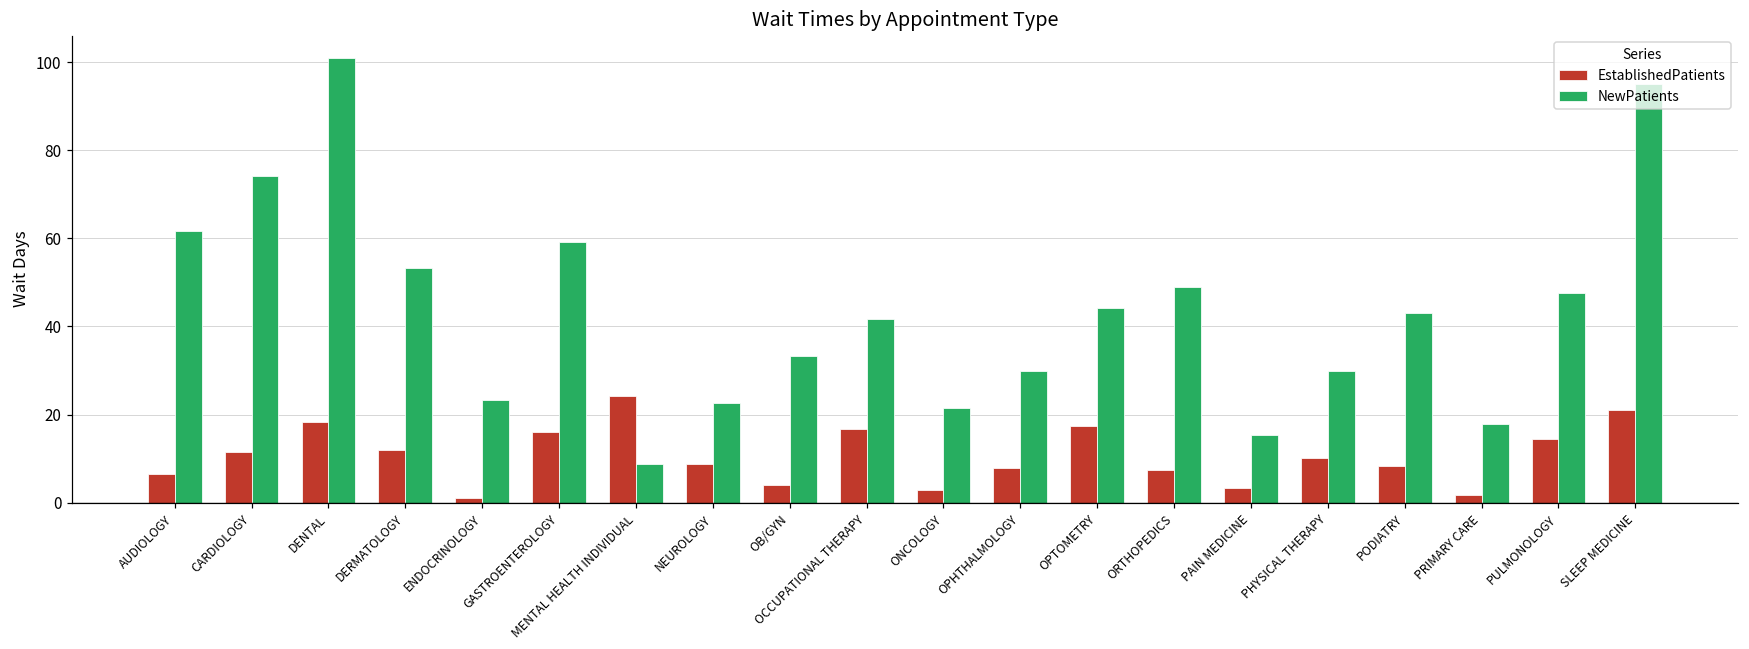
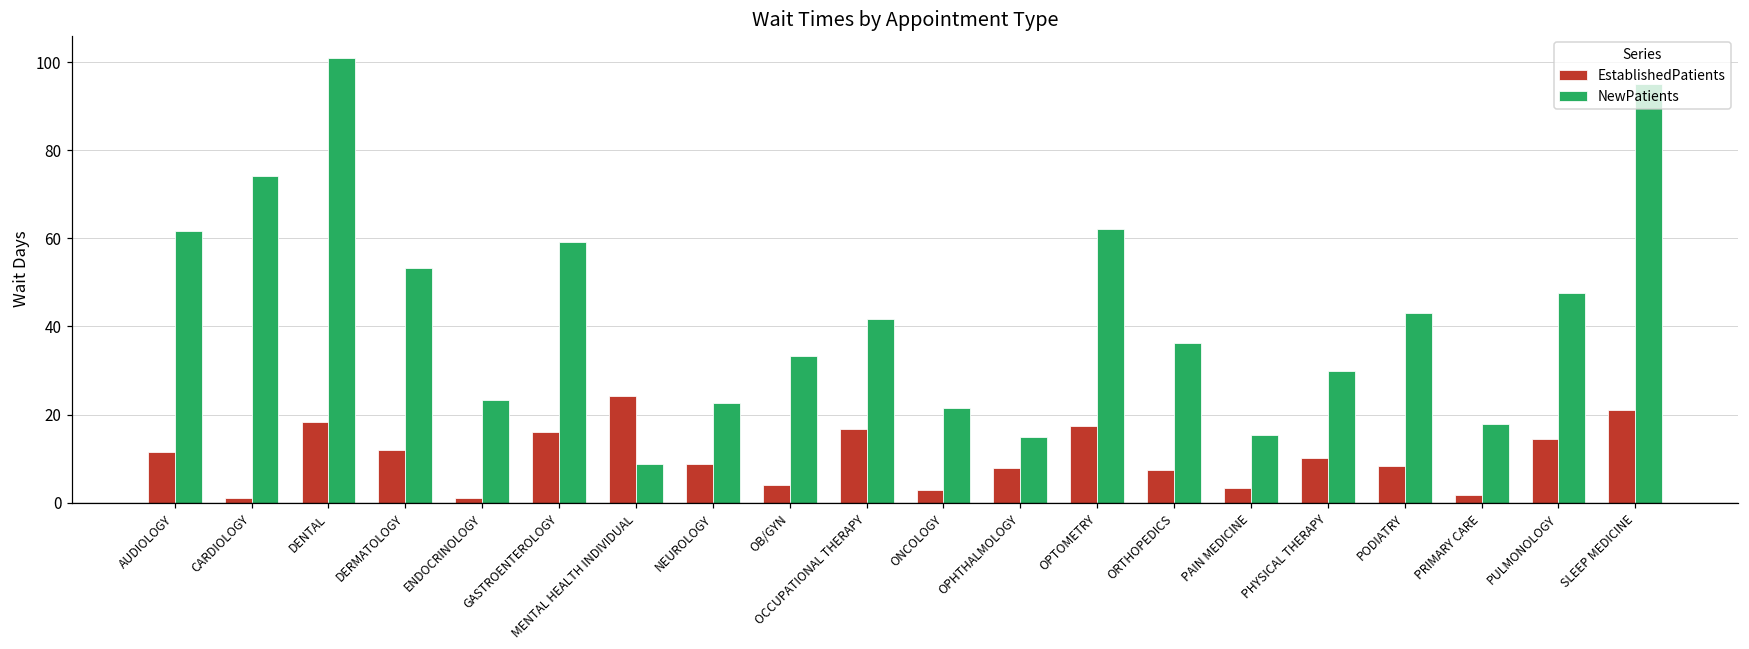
  {
    "EstablishedPatients": {
-     "AUDIOLOGY": 6,
-     "CARDIOLOGY": 12,
+     "AUDIOLOGY": 12,
+     "CARDIOLOGY": 1,
      "DENTAL": 18,
      "DERMATOLOGY": 12,
      "ENDOCRINOLOGY": 1,
      "GASTROENTEROLOGY": 16,
      "MENTAL HEALTH INDIVIDUAL": 24,
      "NEUROLOGY": 9,
      "OB/GYN": 4,
      "OCCUPATIONAL THERAPY": 17,
      "ONCOLOGY": 3,
      "OPHTHALMOLOGY": 8,
      "OPTOMETRY": 18,
      "ORTHOPEDICS": 8,
      "PAIN MEDICINE": 3,
      "PHYSICAL THERAPY": 10,
      "PODIATRY": 8,
      "PRIMARY CARE": 2,
      "PULMONOLOGY": 14,
      "SLEEP MEDICINE": 21
    },
    "NewPatients": {
      "AUDIOLOGY": 62,
      "CARDIOLOGY": 74,
      "DENTAL": 101,
      "DERMATOLOGY": 53,
      "ENDOCRINOLOGY": 23,
      "GASTROENTEROLOGY": 59,
      "MENTAL HEALTH INDIVIDUAL": 9,
      "NEUROLOGY": 23,
      "OB/GYN": 33,
      "OCCUPATIONAL THERAPY": 42,
      "ONCOLOGY": 21,
-     "OPHTHALMOLOGY": 30,
-     "OPTOMETRY": 44,
-     "ORTHOPEDICS": 49,
+     "OPHTHALMOLOGY": 15,
+     "OPTOMETRY": 62,
+     "ORTHOPEDICS": 36,
      "PAIN MEDICINE": 15,
      "PHYSICAL THERAPY": 30,
      "PODIATRY": 43,
      "PRIMARY CARE": 18,
      "PULMONOLOGY": 48
    }
  }
